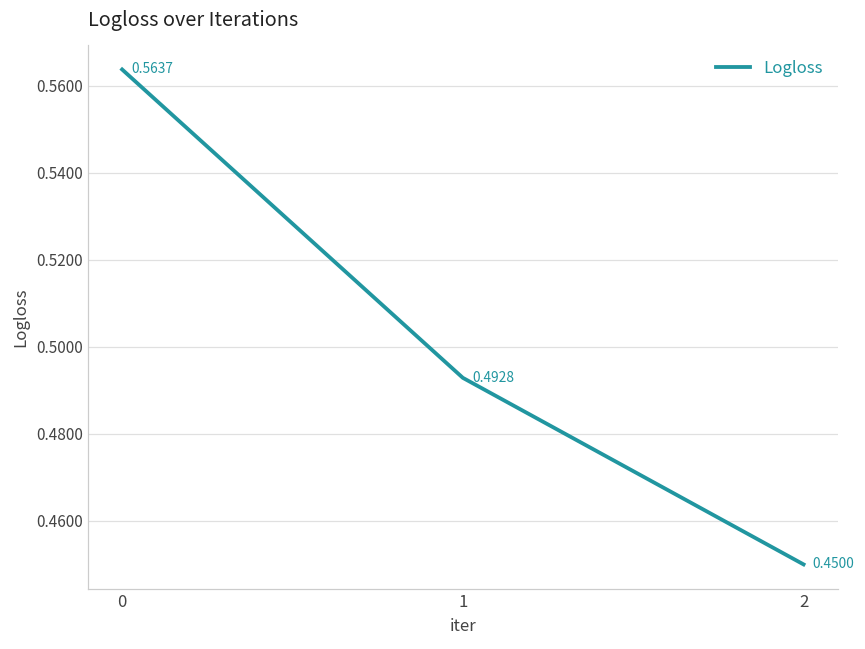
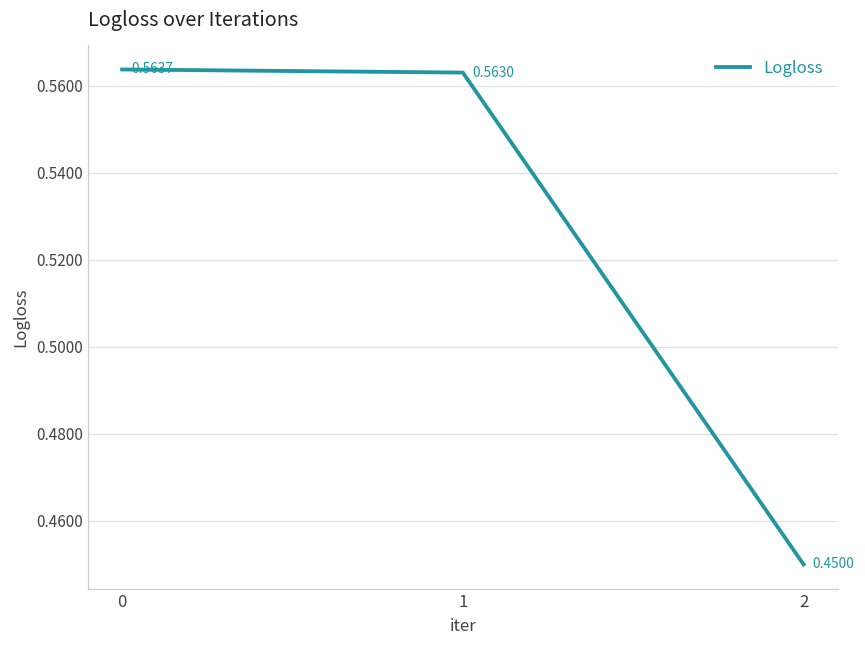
  {
    "0": 0.5637,
-   "1": 0.4928,
+   "1": 0.5630,
    "2": 0.4500
  }
